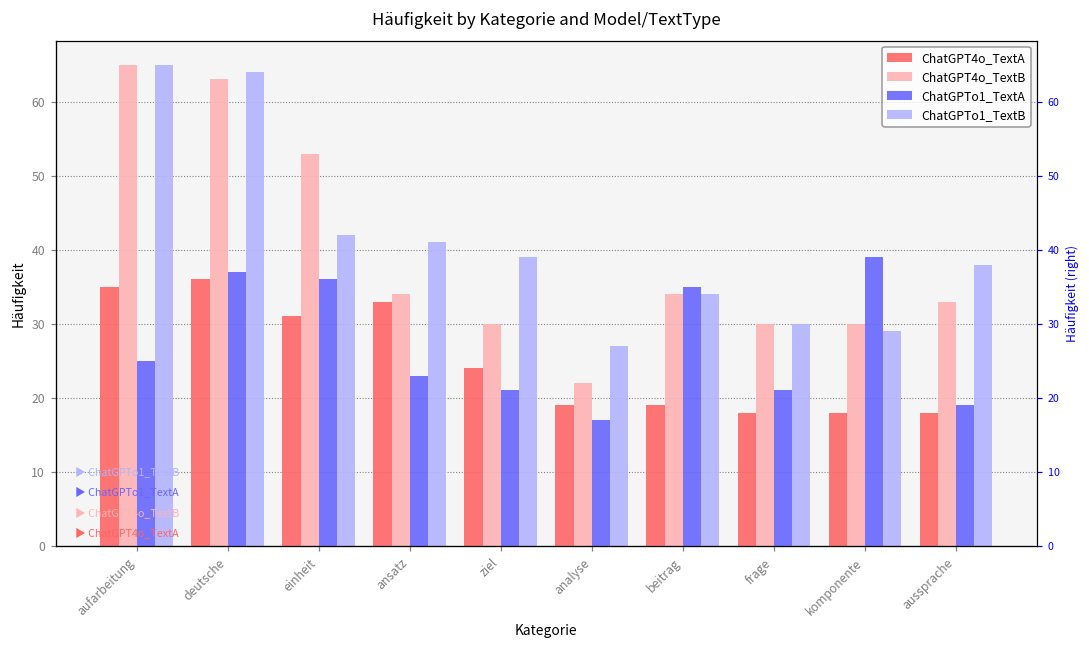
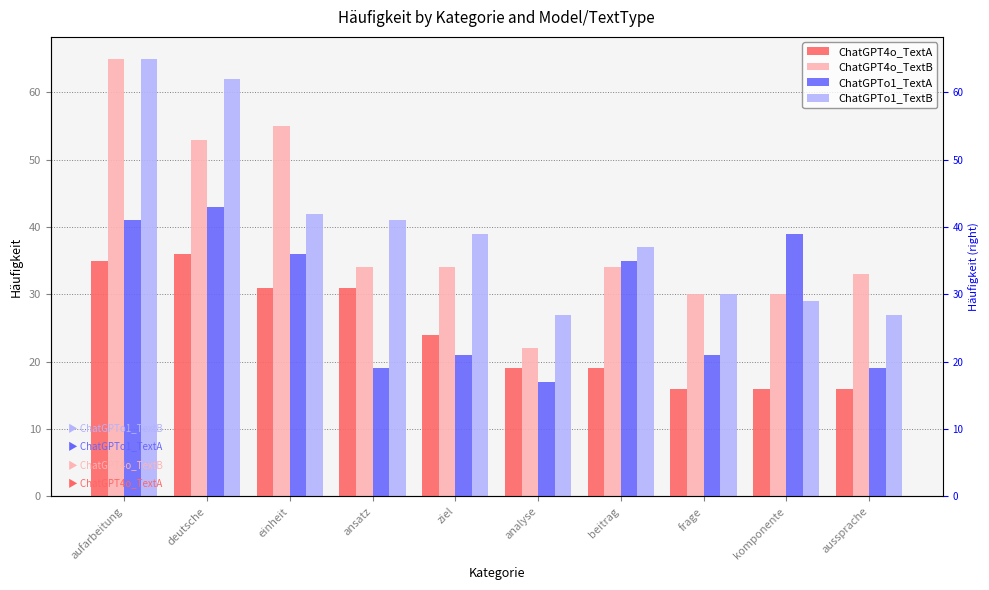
  {
    "ChatGPT4o_TextA": {
      "aufarbeitung": 35,
      "deutsche": 36,
      "einheit": 31,
-     "ansatz": 33,
+     "ansatz": 31,
      "ziel": 24,
      "analyse": 19,
      "beitrag": 19,
-     "frage": 18,
-     "komponente": 18,
-     "aussprache": 18
+     "frage": 16,
+     "komponente": 16,
+     "aussprache": 16
    },
    "ChatGPT4o_TextB": {
      "aufarbeitung": 65,
-     "deutsche": 63,
-     "einheit": 53,
+     "deutsche": 53,
+     "einheit": 55,
      "ansatz": 34,
-     "ziel": 30,
+     "ziel": 34,
      "analyse": 22,
      "beitrag": 34,
      "frage": 30,
      "komponente": 30,
      "aussprache": 33
    },
    "ChatGPTo1_TextA": {
-     "aufarbeitung": 25,
-     "deutsche": 37,
+     "aufarbeitung": 41,
+     "deutsche": 43,
      "einheit": 36,
-     "ansatz": 23,
+     "ansatz": 19,
      "ziel": 21,
      "analyse": 17,
      "beitrag": 35,
      "frage": 21,
      "komponente": 39,
      "aussprache": 19
    },
    "ChatGPTo1_TextB": {
      "aufarbeitung": 65,
-     "deutsche": 64,
+     "deutsche": 62,
      "einheit": 42,
      "ansatz": 41,
      "ziel": 39,
      "analyse": 27,
-     "beitrag": 34,
+     "beitrag": 37,
      "frage": 30,
      "komponente": 29,
-     "aussprache": 38
+     "aussprache": 27
    }
  }
